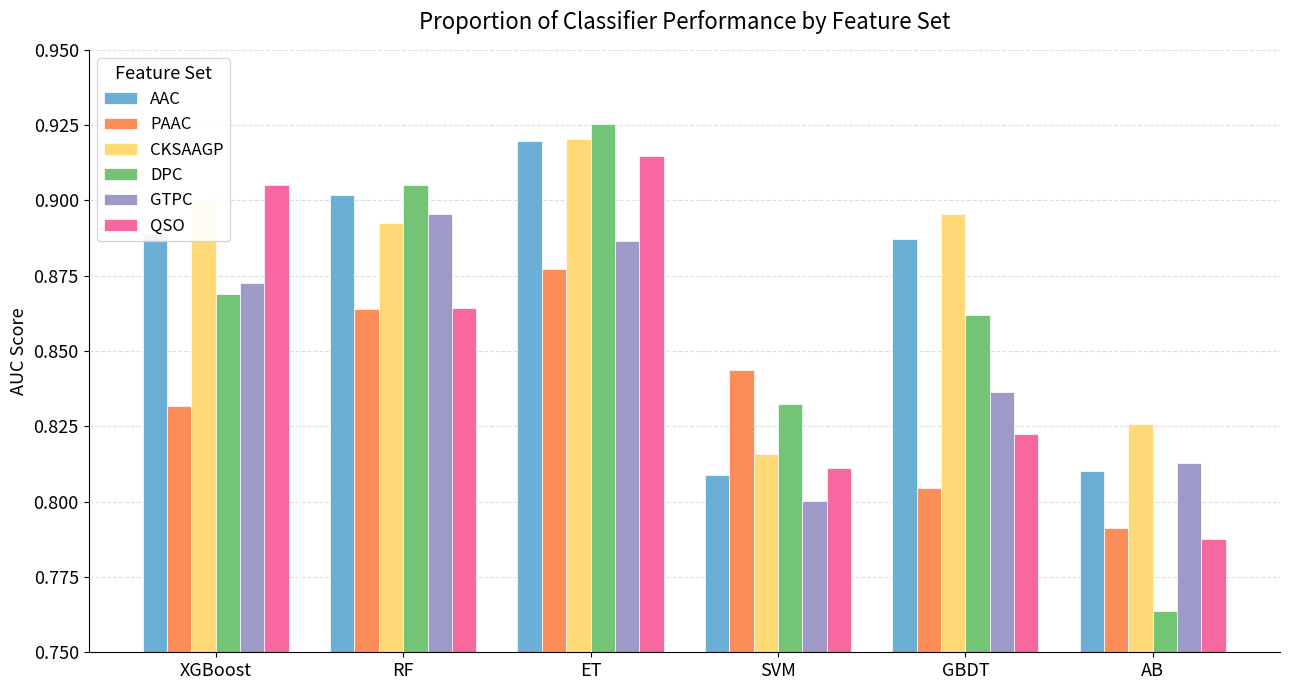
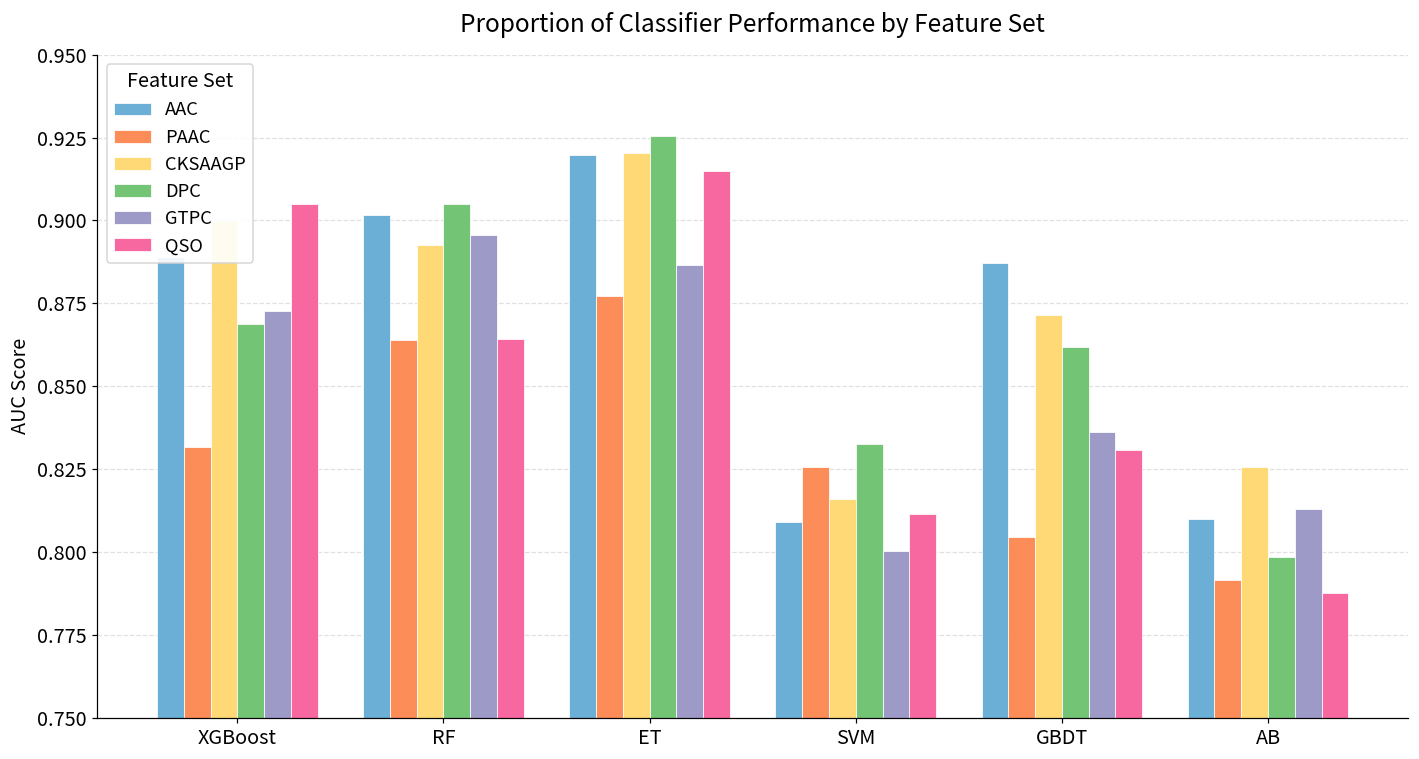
  {
    "PAAC": {
      "XGBoost": 0.832,
      "RF": 0.864,
      "ET": 0.877,
-     "SVM": 0.844,
+     "SVM": 0.826,
      "GBDT": 0.804,
      "AB": 0.791
    },
    "CKSAAGP": {
      "RF": 0.893,
      "ET": 0.920,
      "SVM": 0.816,
-     "GBDT": 0.895,
+     "GBDT": 0.871,
      "AB": 0.826
    },
    "DPC": {
      "XGBoost": 0.869,
      "RF": 0.905,
      "ET": 0.925,
      "SVM": 0.832,
      "GBDT": 0.862,
-     "AB": 0.764
+     "AB": 0.799
    },
    "QSO": {
      "XGBoost": 0.905,
      "RF": 0.864,
      "ET": 0.915,
      "SVM": 0.811,
-     "GBDT": 0.823,
+     "GBDT": 0.831,
      "AB": 0.788
    }
  }
